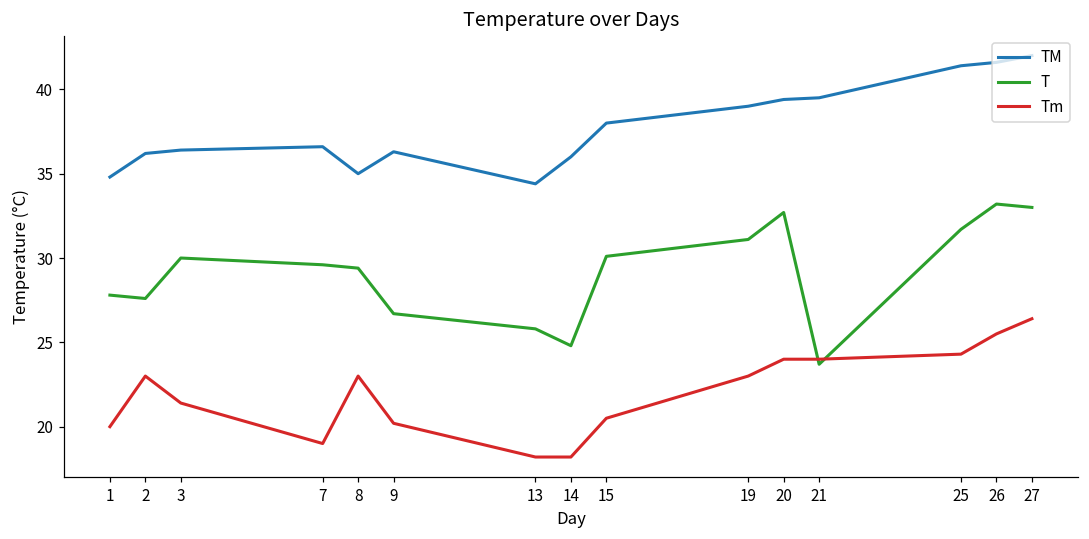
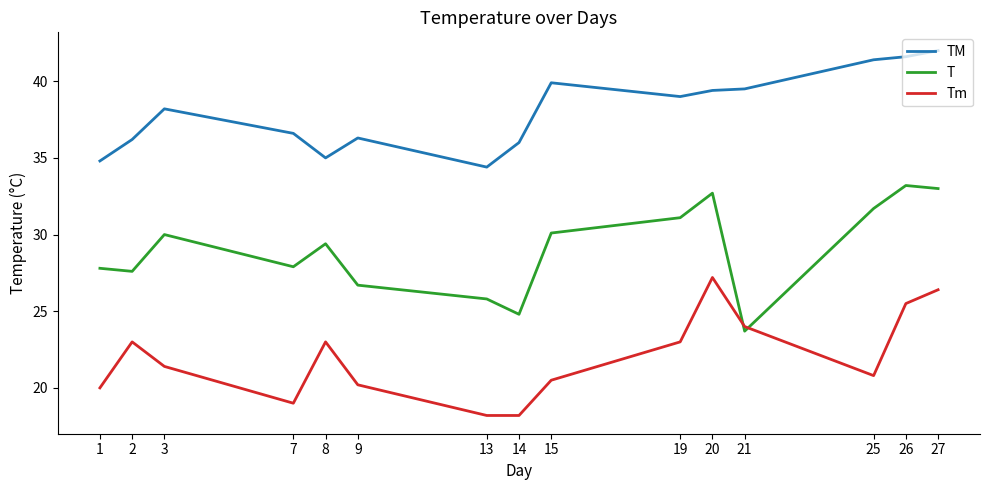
  {
    "TM": {
      "1": 34.8,
      "2": 36.2,
-     "3": 36.4,
+     "3": 38.2,
      "7": 36.6,
      "8": 35.0,
      "9": 36.3,
      "13": 34.4,
      "14": 36.0,
-     "15": 38.0,
+     "15": 39.9,
      "19": 39.0,
      "20": 39.4,
      "21": 39.5,
      "25": 41.4
    },
    "T": {
      "1": 27.8,
      "2": 27.6,
      "3": 30.0,
-     "7": 29.6,
+     "7": 27.9,
      "8": 29.4,
      "9": 26.7,
      "13": 25.8,
      "14": 24.8,
      "15": 30.1,
      "19": 31.1,
      "20": 32.7,
      "21": 23.7,
      "25": 31.7,
      "26": 33.2,
      "27": 33.0
    },
    "Tm": {
      "1": 20.0,
      "2": 23.0,
      "3": 21.4,
      "7": 19.0,
      "8": 23.0,
      "9": 20.2,
      "13": 18.2,
      "14": 18.2,
      "15": 20.5,
      "19": 23.0,
-     "20": 24.0,
+     "20": 27.2,
      "21": 24.0,
-     "25": 24.3,
+     "25": 20.8,
      "26": 25.5,
      "27": 26.4
    }
  }
